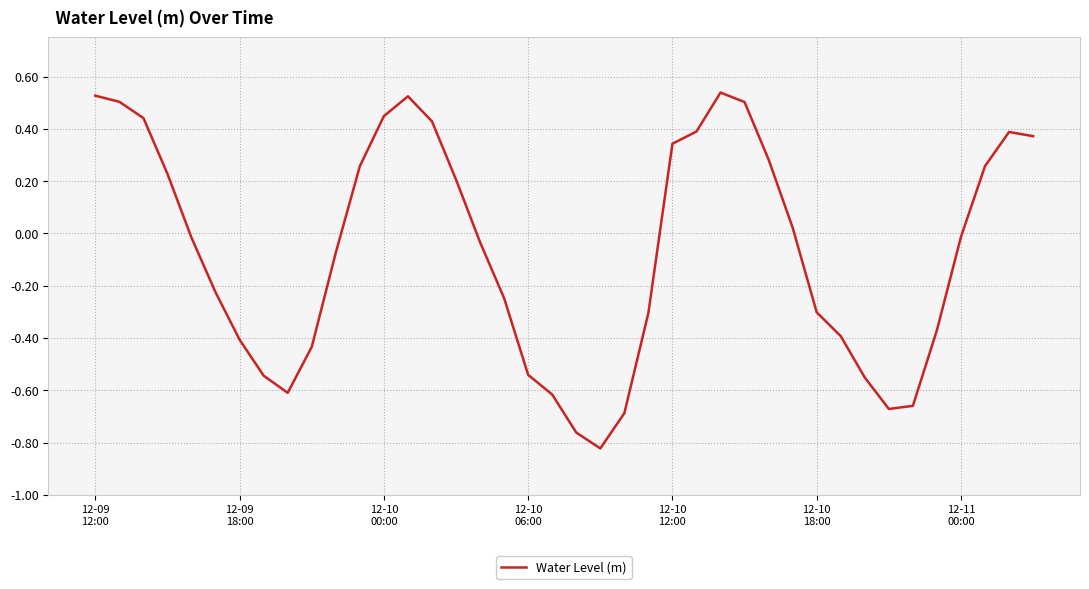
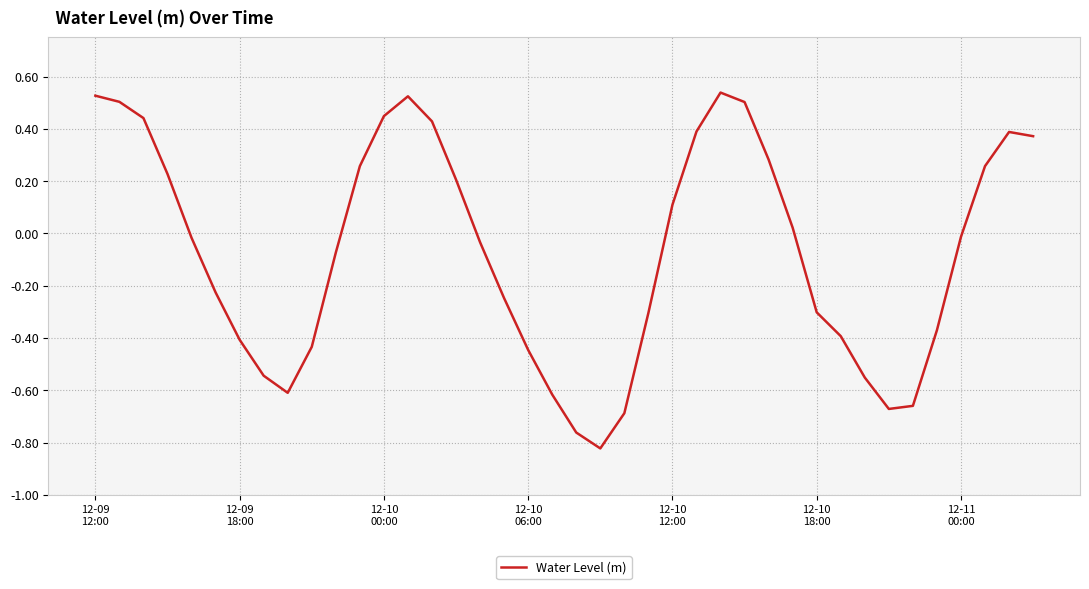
  {
    "12-09 12:00": 0.53,
    "12-09 18:00": -0.41,
    "12-10 00:00": 0.45,
-   "12-10 06:00": -0.54,
-   "12-10 12:00": 0.34,
+   "12-10 06:00": -0.45,
+   "12-10 12:00": 0.11,
    "12-10 18:00": -0.30,
    "12-11 00:00": -0.01
  }
